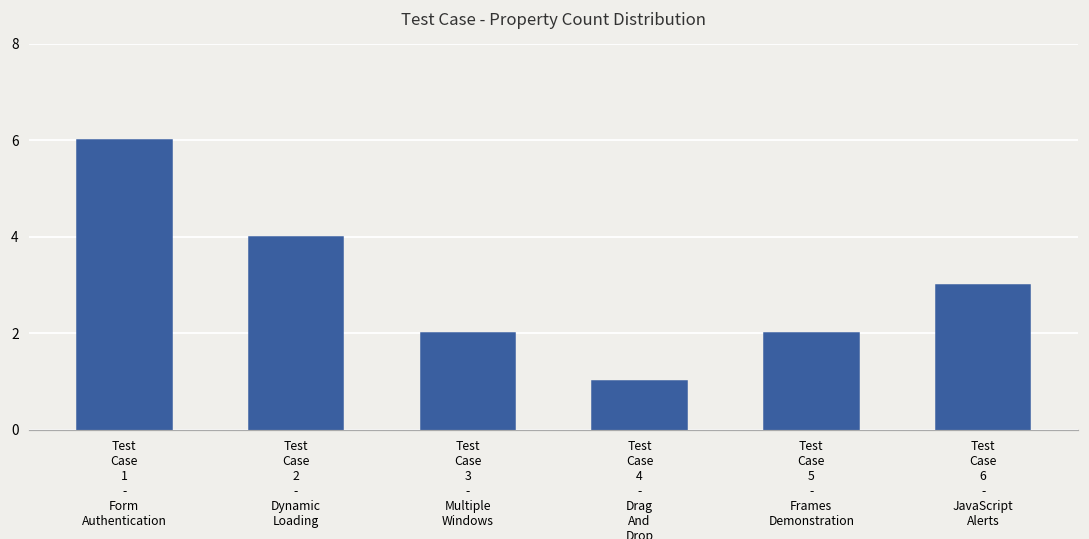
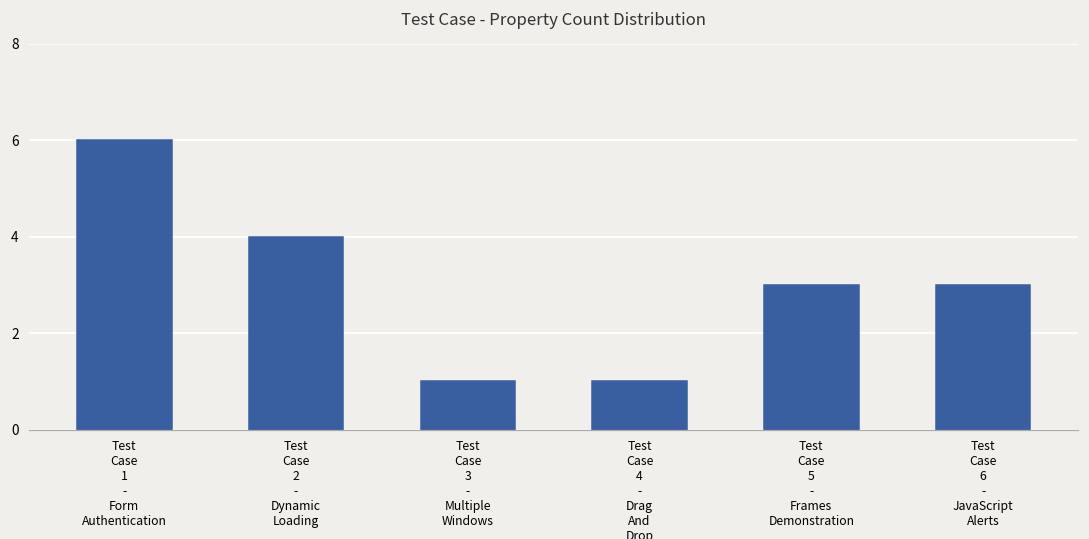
  {
    "Test Case 1 - Form Authentication": 6,
    "Test Case 2 - Dynamic Loading": 4,
-   "Test Case 3 - Multiple Windows": 2,
+   "Test Case 3 - Multiple Windows": 1,
    "Test Case 4 - Drag And Drop": 1,
-   "Test Case 5 - Frames Demonstration": 2,
+   "Test Case 5 - Frames Demonstration": 3,
    "Test Case 6 - JavaScript Alerts": 3
  }
